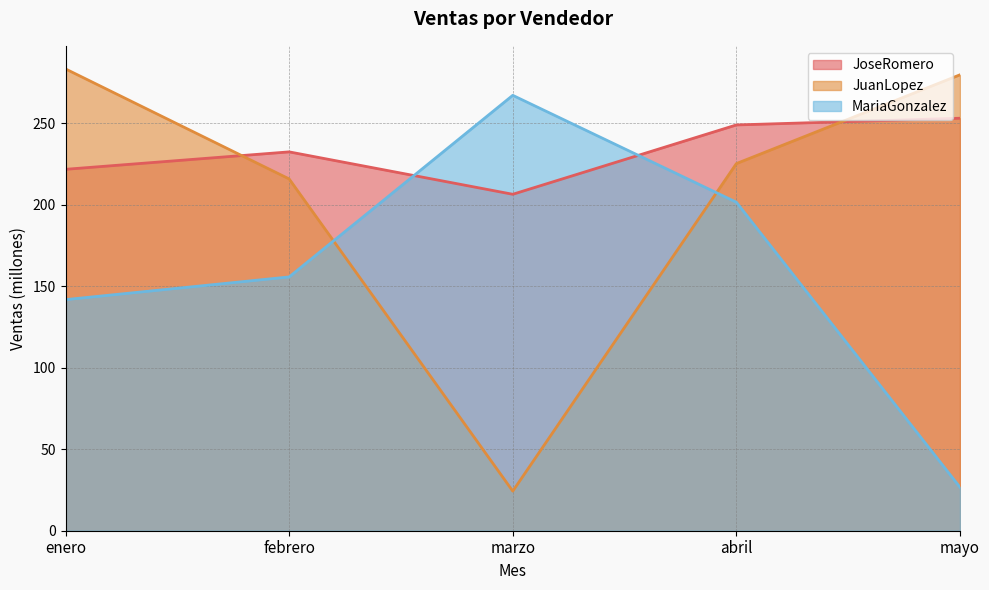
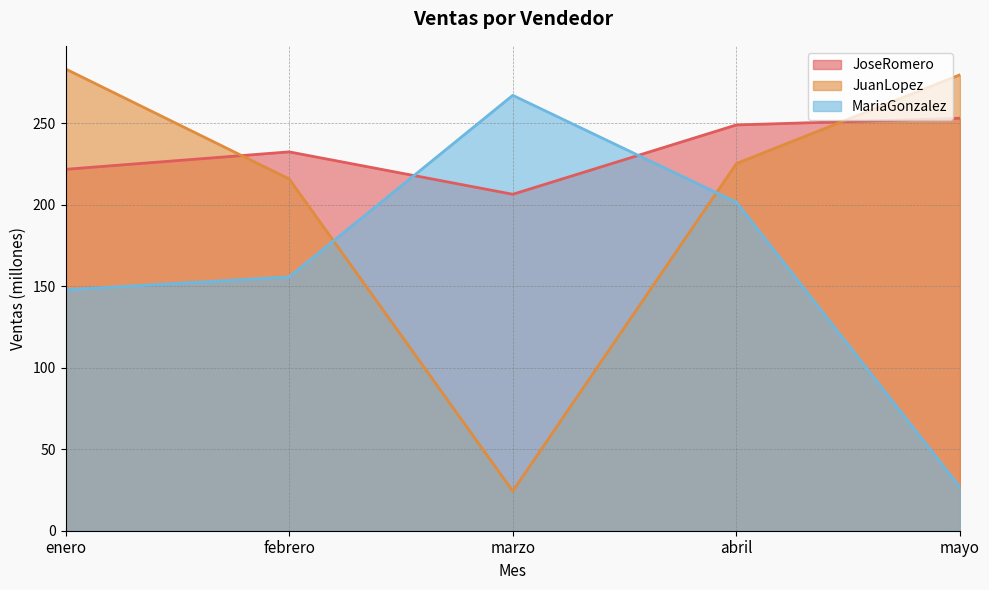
  {
    "MariaGonzalez": {
-     "enero": 142,
+     "enero": 148,
      "febrero": 156,
      "marzo": 267,
      "abril": 202,
      "mayo": 27
    }
  }
